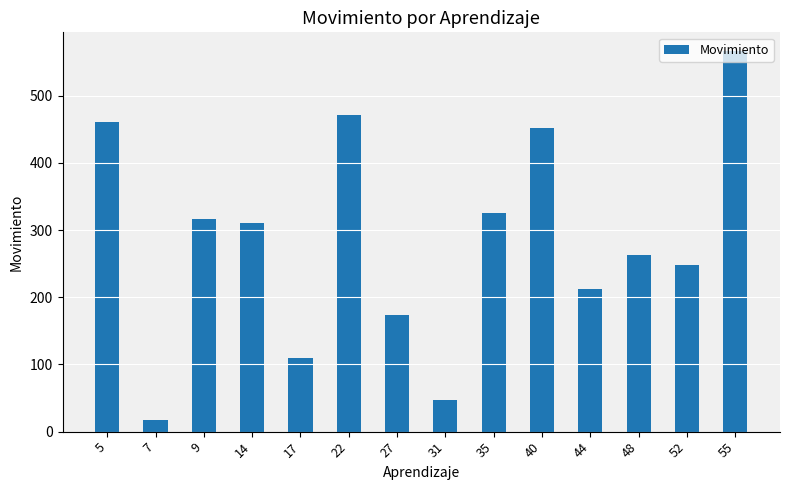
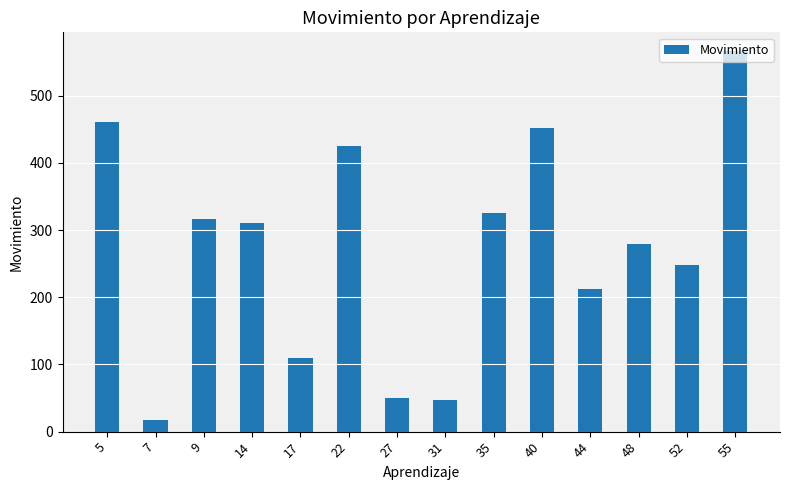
  {
    "5": 460,
    "7": 20,
    "9": 320,
    "14": 310,
    "17": 110,
-   "22": 470,
-   "27": 170,
+   "22": 430,
+   "27": 50,
    "31": 50,
    "35": 330,
    "40": 450,
    "44": 210,
-   "48": 260,
+   "48": 280,
    "52": 250
  }
